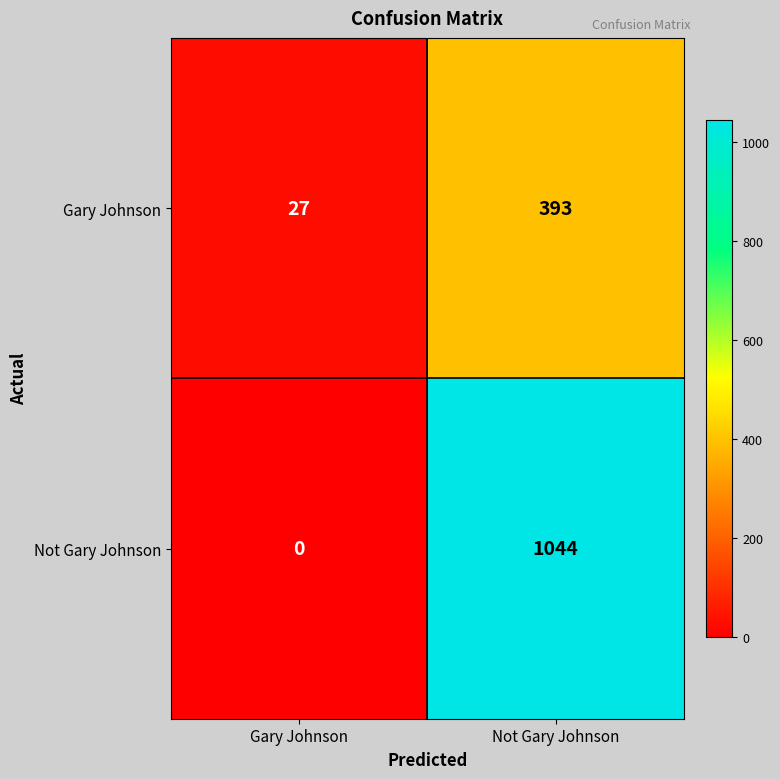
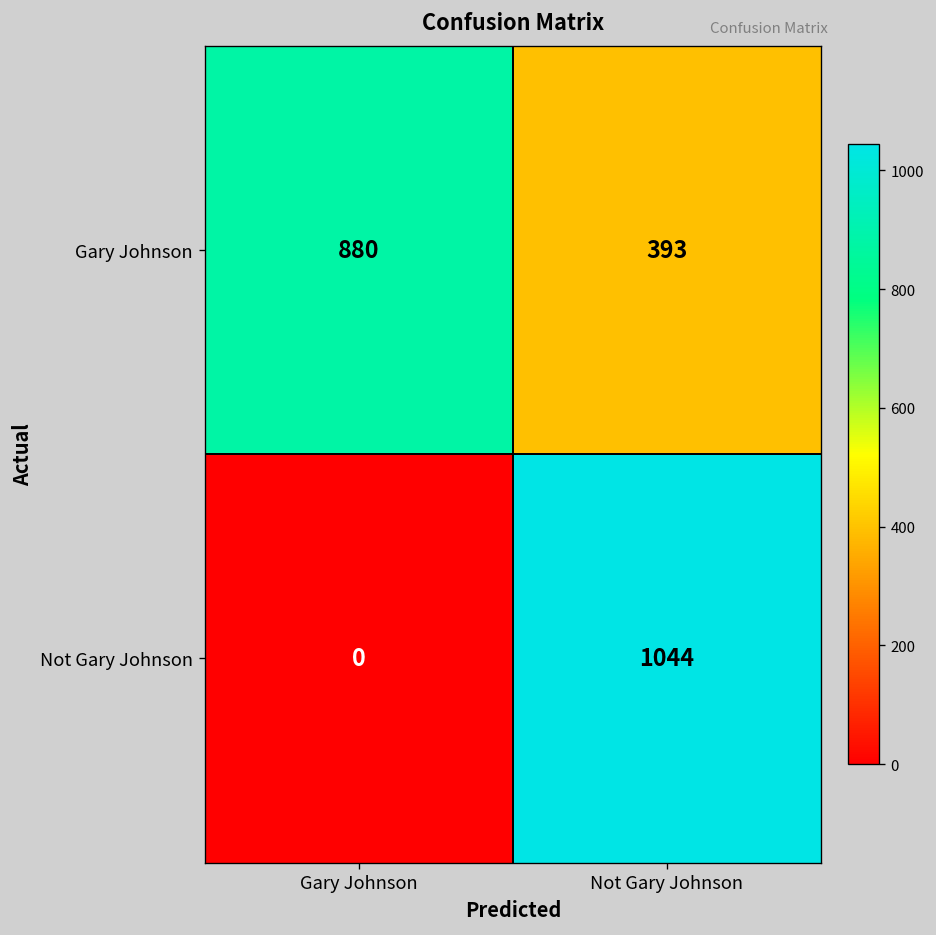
  {
    "Gary Johnson": {
-     "Gary Johnson": 27,
+     "Gary Johnson": 880,
      "Not Gary Johnson": 393
    },
    "Not Gary Johnson": {
      "Gary Johnson": 0,
      "Not Gary Johnson": 1044
    }
  }
